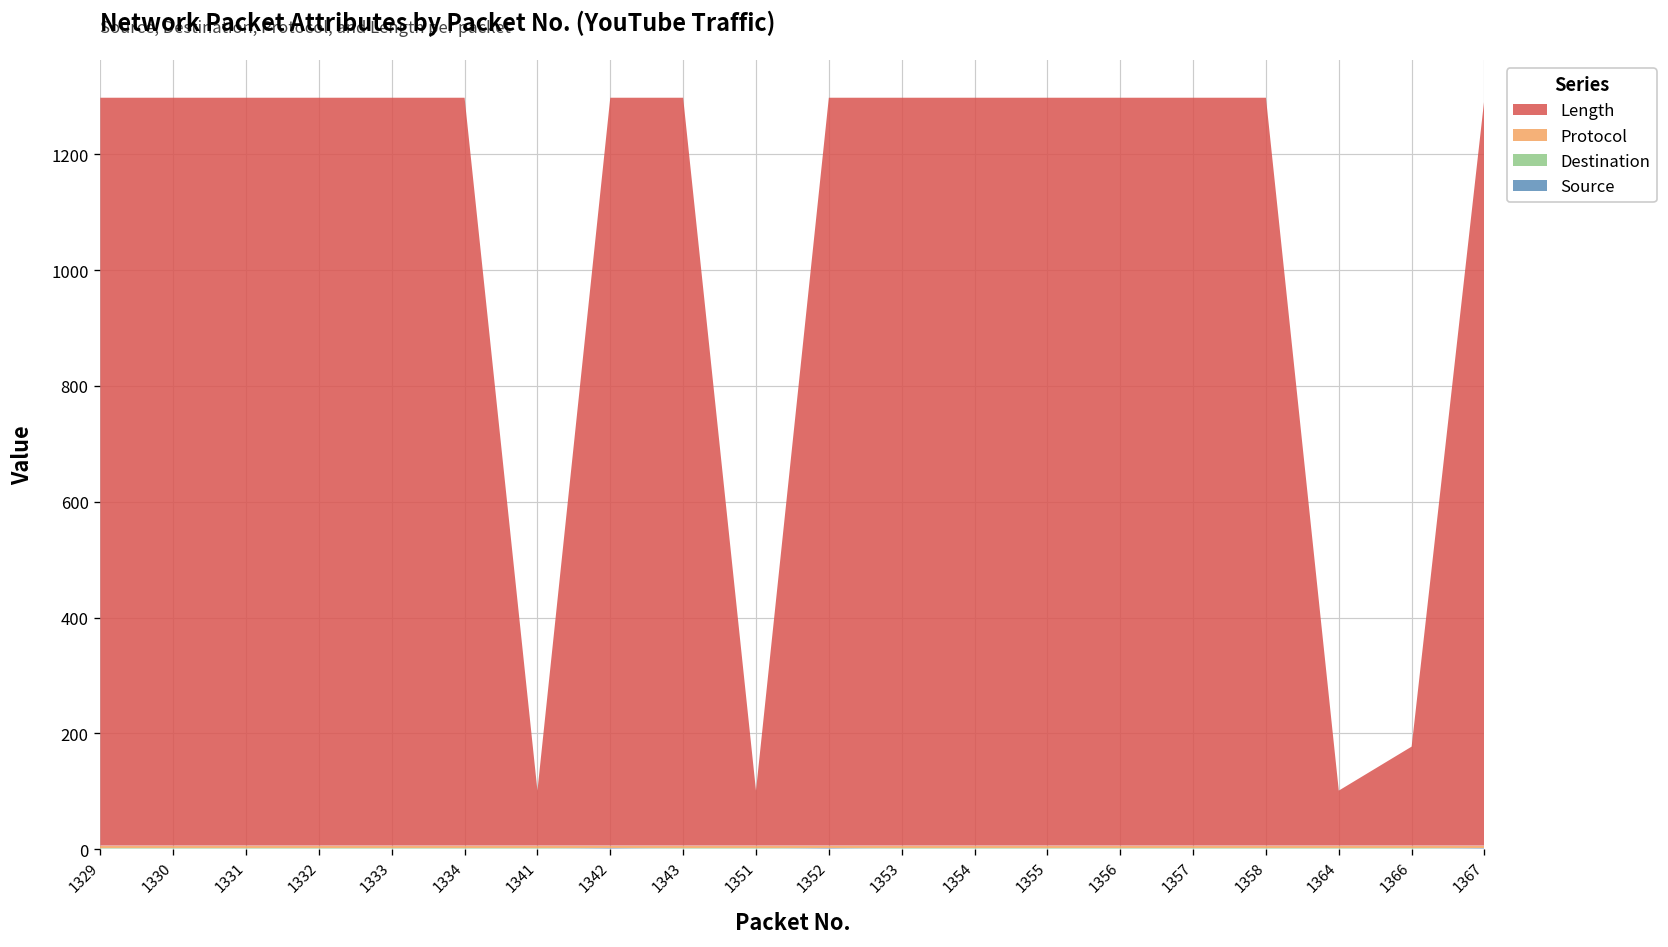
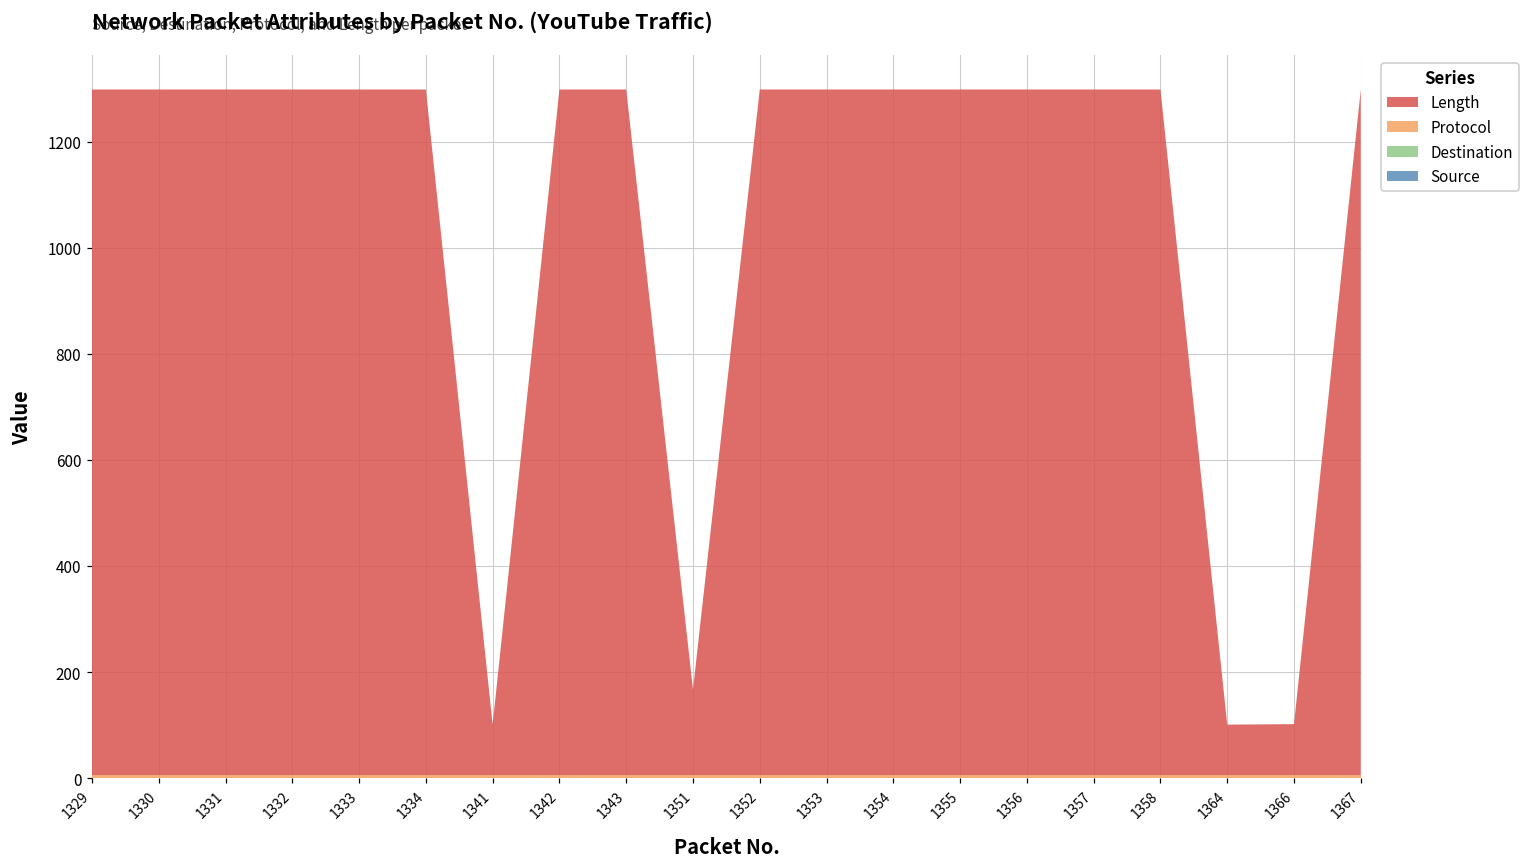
  {
    "Destination": {
      "1329": 0,
      "1330": 0,
      "1331": 0,
      "1332": 0,
      "1333": 0,
      "1334": 0,
      "1341": 0,
      "1343": 0,
      "1351": 0,
      "1353": 0,
      "1354": 0,
      "1355": 0,
      "1356": 0,
      "1357": 0,
      "1358": 0,
      "1364": 0,
      "1366": 0
    },
    "Length": {
      "1329": 1290,
      "1330": 1290,
      "1331": 1290,
      "1332": 1290,
      "1333": 1290,
      "1334": 1290,
      "1341": 100,
      "1342": 1290,
      "1343": 1290,
-     "1351": 100,
+     "1351": 160,
      "1352": 1290,
      "1353": 1290,
      "1354": 1290,
      "1355": 1290,
      "1356": 1290,
      "1357": 1290,
      "1358": 1290,
      "1364": 100,
-     "1366": 170,
+     "1366": 100,
      "1367": 1290
    }
  }
